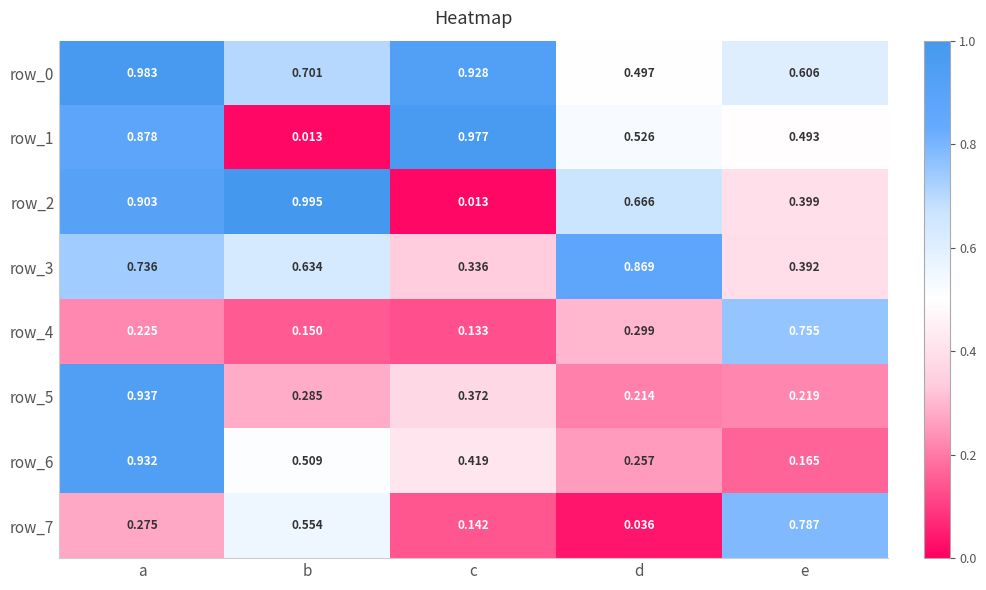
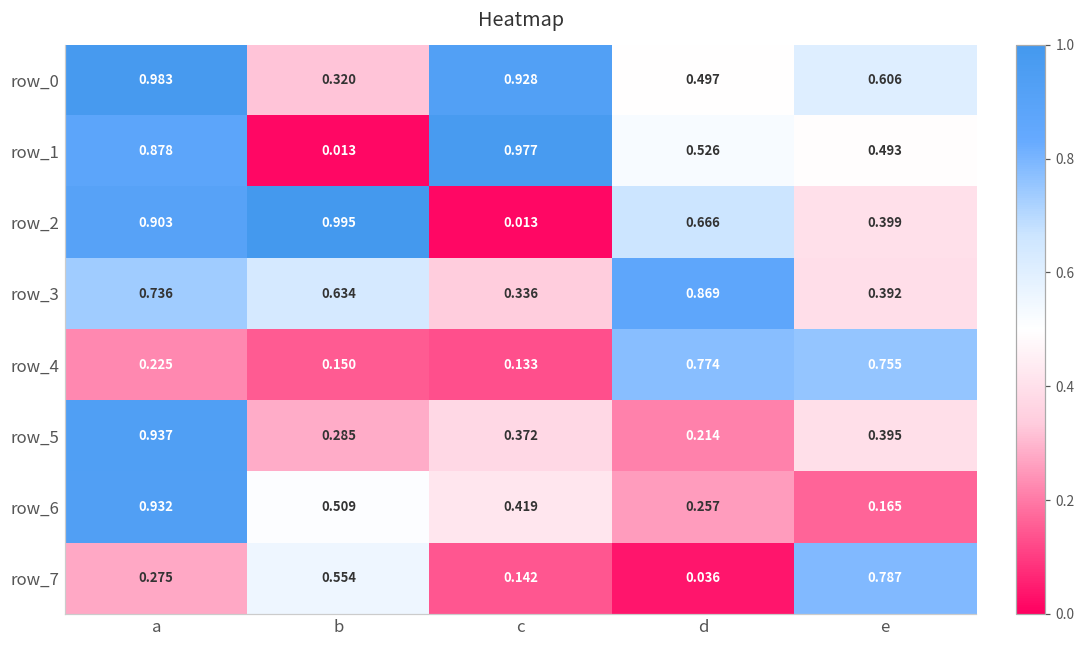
  {
    "row_0": {
      "a": 0.983,
-     "b": 0.701,
+     "b": 0.320,
      "c": 0.928,
      "d": 0.497,
      "e": 0.606
    },
    "row_1": {
      "a": 0.878,
      "b": 0.013,
      "c": 0.977,
      "d": 0.526,
      "e": 0.493
    },
    "row_2": {
      "a": 0.903,
      "b": 0.995,
      "c": 0.013,
      "d": 0.666,
      "e": 0.399
    },
    "row_3": {
      "a": 0.736,
      "b": 0.634,
      "c": 0.336,
      "d": 0.869,
      "e": 0.392
    },
    "row_4": {
      "a": 0.225,
      "b": 0.150,
      "c": 0.133,
-     "d": 0.299,
+     "d": 0.774,
      "e": 0.755
    },
    "row_5": {
      "a": 0.937,
      "b": 0.285,
      "c": 0.372,
      "d": 0.214,
-     "e": 0.219
+     "e": 0.395
    },
    "row_6": {
      "a": 0.932,
      "b": 0.509,
      "c": 0.419,
      "d": 0.257,
      "e": 0.165
    },
    "row_7": {
      "a": 0.275,
      "b": 0.554,
      "c": 0.142,
      "d": 0.036,
      "e": 0.787
    }
  }
